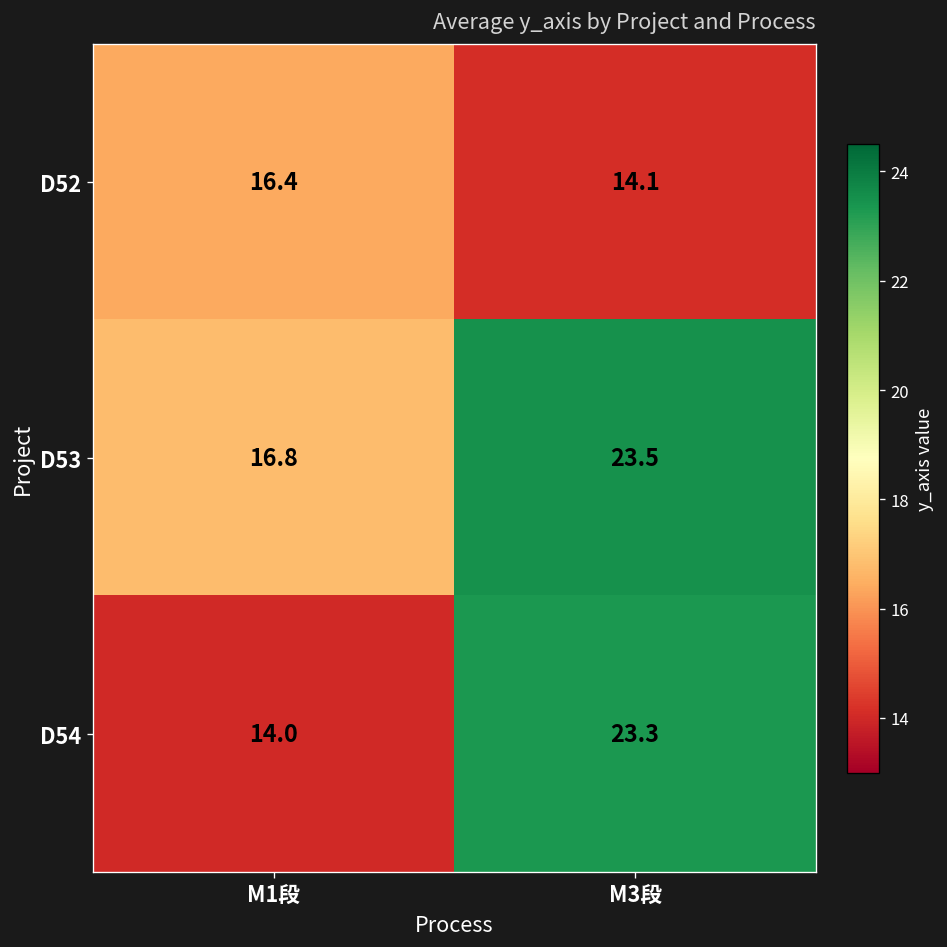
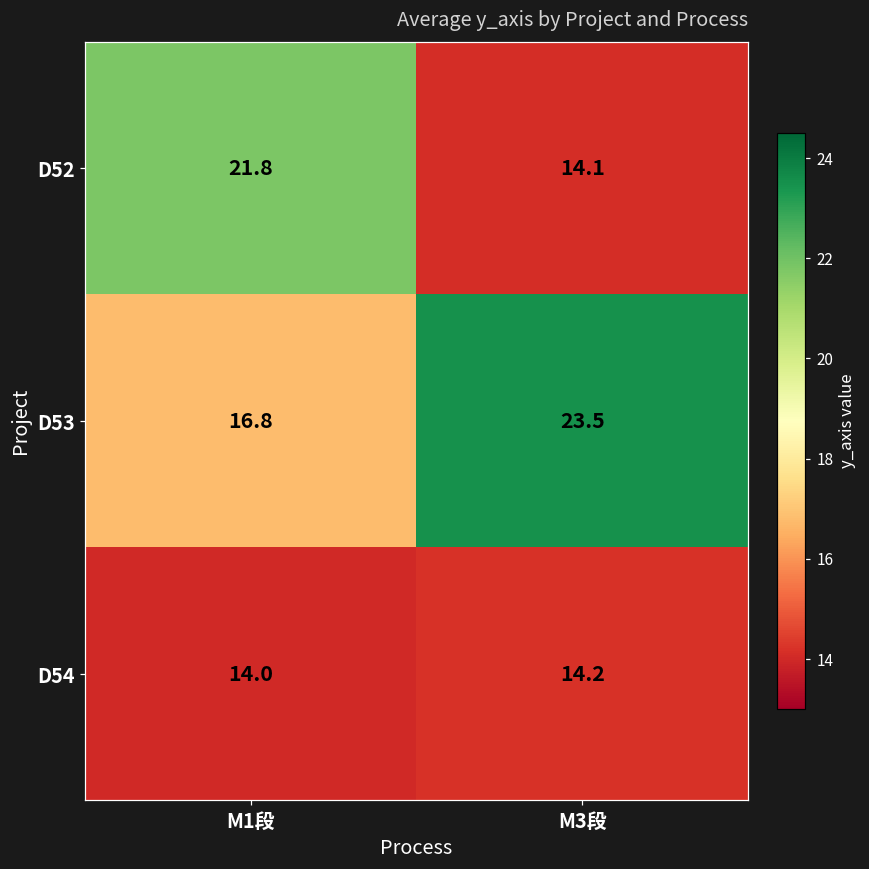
  {
    "D52": {
-     "M1段": 16.4,
+     "M1段": 21.8,
      "M3段": 14.1
    },
    "D53": {
      "M1段": 16.8,
      "M3段": 23.5
    },
    "D54": {
      "M1段": 14.0,
-     "M3段": 23.3
+     "M3段": 14.2
    }
  }
